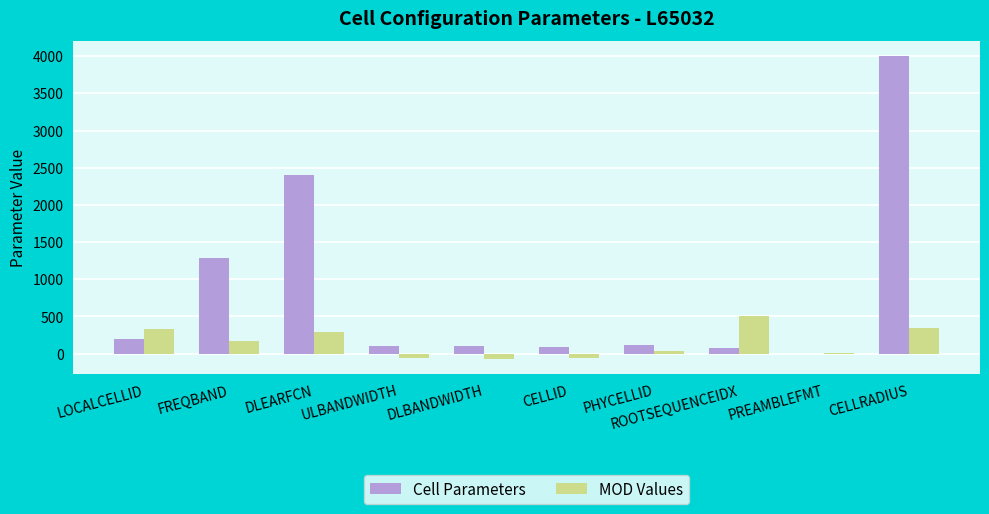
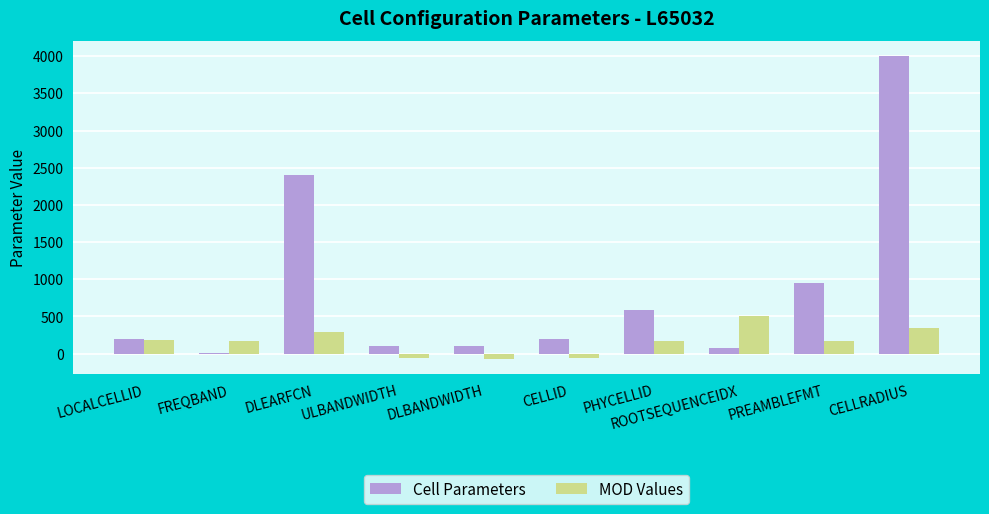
  {
    "Cell Parameters": {
      "LOCALCELLID": 200,
-     "FREQBAND": 1300,
+     "FREQBAND": 0,
      "DLEARFCN": 2400,
      "ULBANDWIDTH": 100,
      "DLBANDWIDTH": 100,
-     "CELLID": 100,
-     "PHYCELLID": 100,
+     "CELLID": 200,
+     "PHYCELLID": 600,
      "ROOTSEQUENCEIDX": 100,
-     "PREAMBLEFMT": 0,
+     "PREAMBLEFMT": 900,
      "CELLRADIUS": 4000
    },
    "MOD Values": {
-     "LOCALCELLID": 300,
+     "LOCALCELLID": 200,
      "FREQBAND": 200,
      "DLEARFCN": 300,
      "ULBANDWIDTH": -100,
      "DLBANDWIDTH": -100,
      "CELLID": -100,
-     "PHYCELLID": 0,
+     "PHYCELLID": 200,
      "ROOTSEQUENCEIDX": 500,
-     "PREAMBLEFMT": 0,
+     "PREAMBLEFMT": 200,
      "CELLRADIUS": 300
    }
  }
